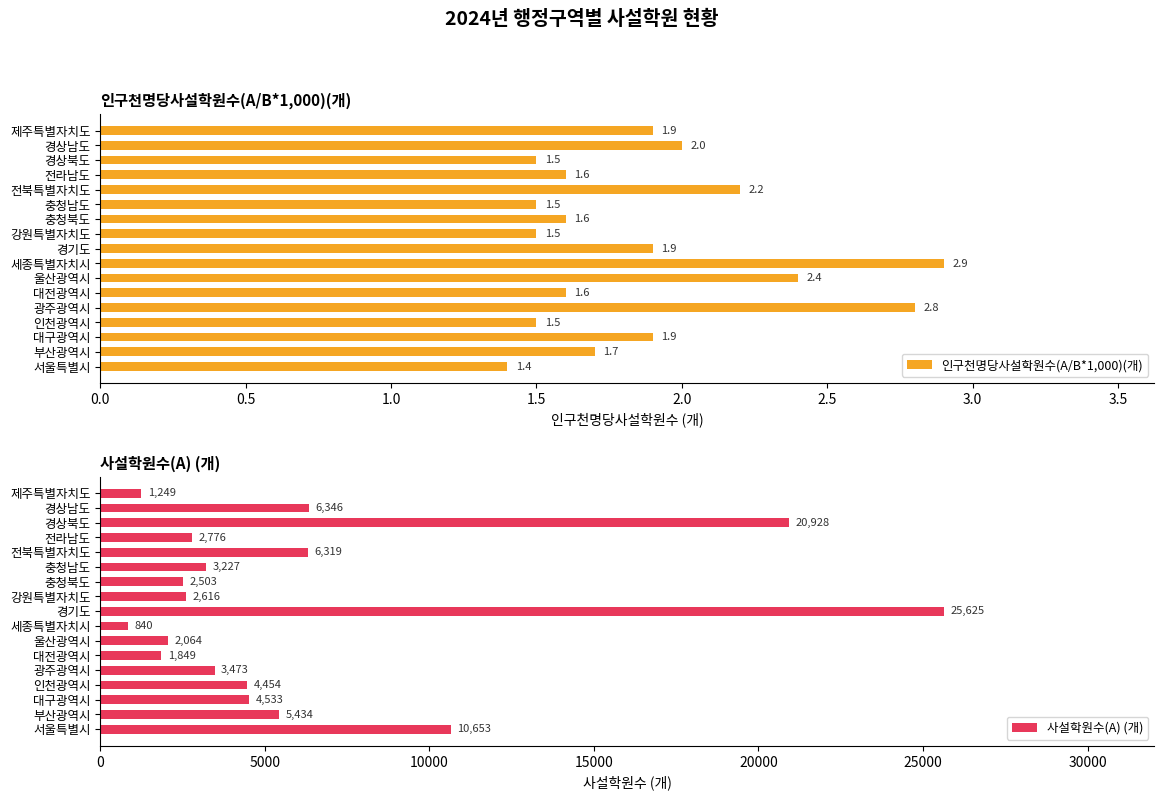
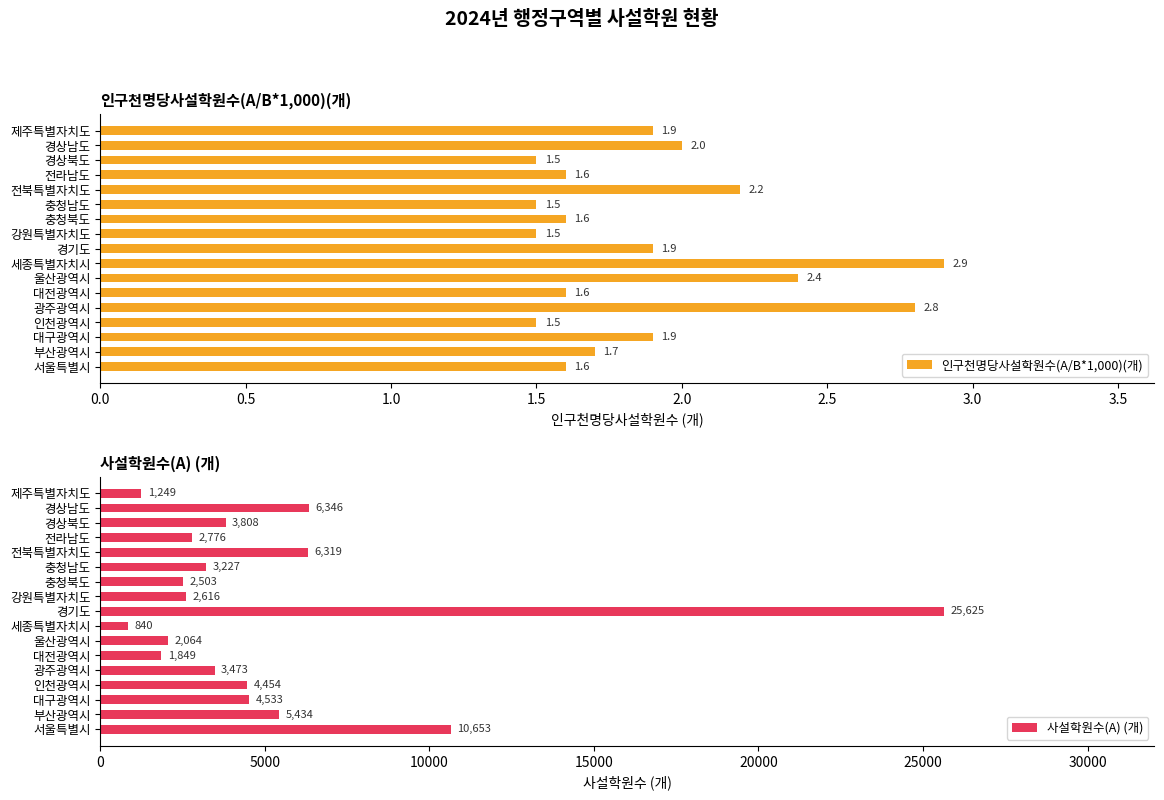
  {
    "인구천명당사설학원수(A/B*1,000)(개)": {
      "제주특별자치도": "1.9",
      "경상남도": "2.0",
      "경상북도": "1.5",
      "전라남도": "1.6",
      "전북특별자치도": "2.2",
      "충청남도": "1.5",
      "충청북도": "1.6",
      "강원특별자치도": "1.5",
      "경기도": "1.9",
      "세종특별자치시": "2.9",
      "울산광역시": "2.4",
      "대전광역시": "1.6",
      "광주광역시": "2.8",
      "인천광역시": "1.5",
      "대구광역시": "1.9",
      "부산광역시": "1.7",
-     "서울특별시": "1.4"
+     "서울특별시": "1.6"
    },
    "사설학원수(A) (개)": {
      "제주특별자치도": "1,249",
      "경상남도": "6,346",
-     "경상북도": "20,928",
+     "경상북도": "3,808",
      "전라남도": "2,776",
      "전북특별자치도": "6,319",
      "충청남도": "3,227",
      "충청북도": "2,503",
      "강원특별자치도": "2,616",
      "경기도": "25,625",
      "세종특별자치시": "840",
      "울산광역시": "2,064",
      "대전광역시": "1,849",
      "광주광역시": "3,473",
      "인천광역시": "4,454",
      "대구광역시": "4,533",
      "부산광역시": "5,434",
      "서울특별시": "10,653"
    }
  }
